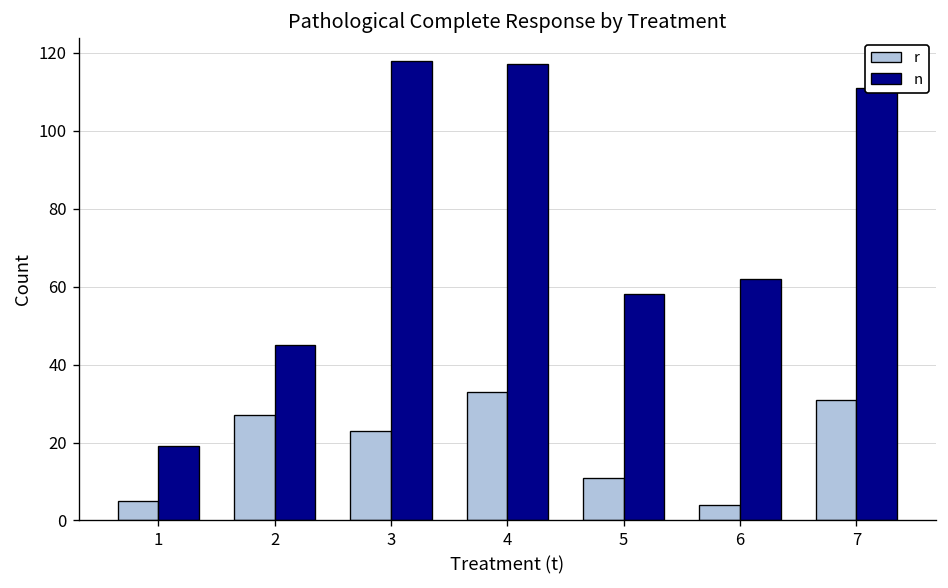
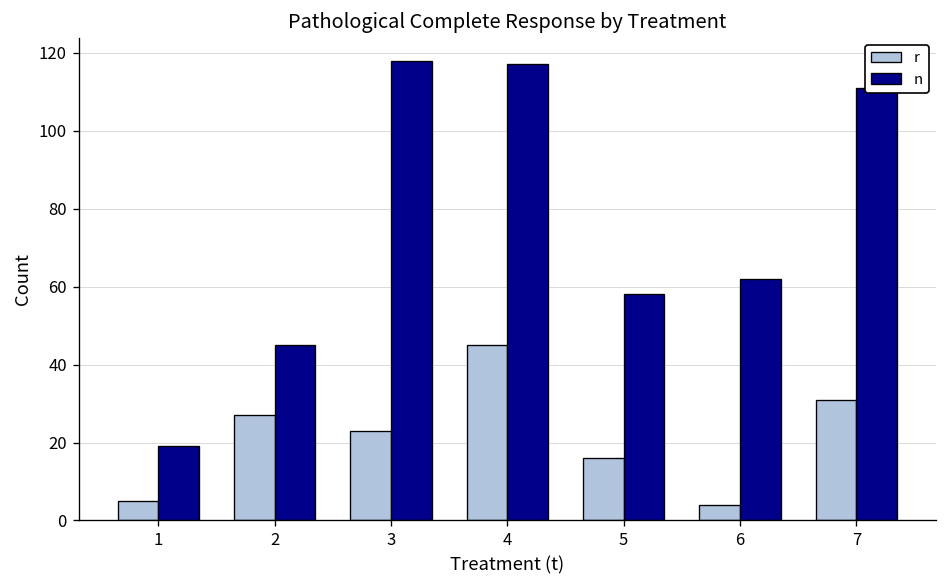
  {
    "r": {
      "1": 5,
      "2": 27,
      "3": 23,
-     "4": 33,
-     "5": 11,
+     "4": 45,
+     "5": 16,
      "6": 4,
      "7": 31
    },
    "n": {
      "1": 19,
      "2": 45,
      "3": 118,
      "4": 117,
      "5": 58,
      "6": 62
    }
  }
